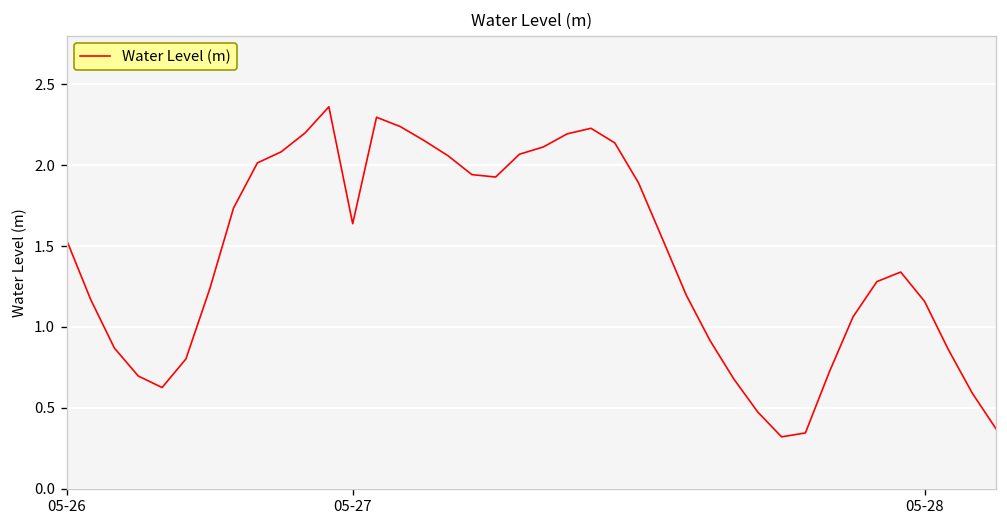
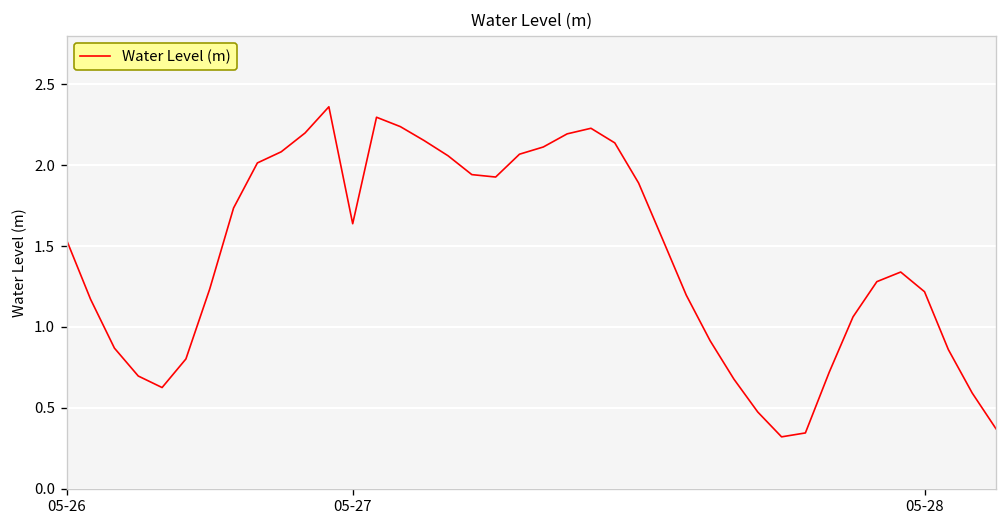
  {
    "05-26": 1.53,
    "05-27": 1.64,
-   "05-28": 1.16
+   "05-28": 1.22
  }
